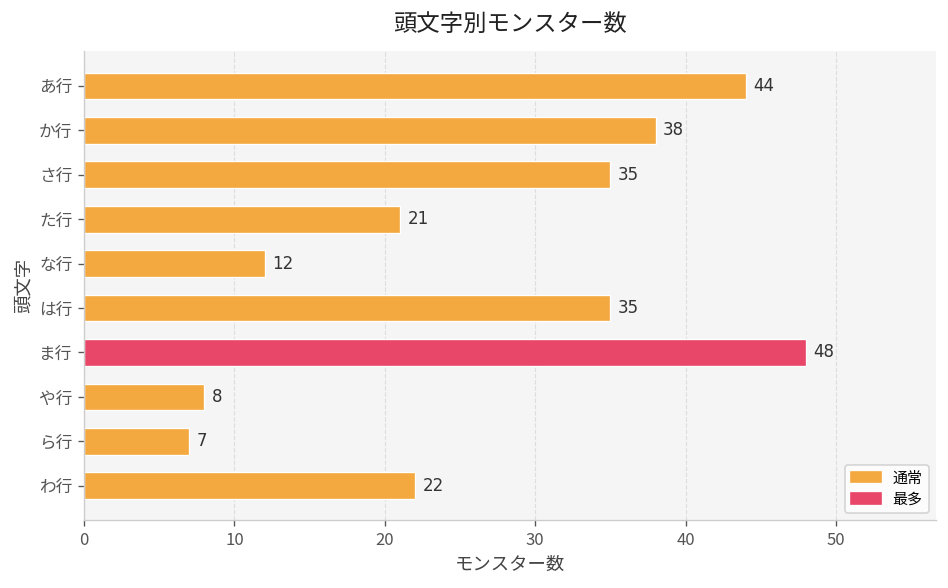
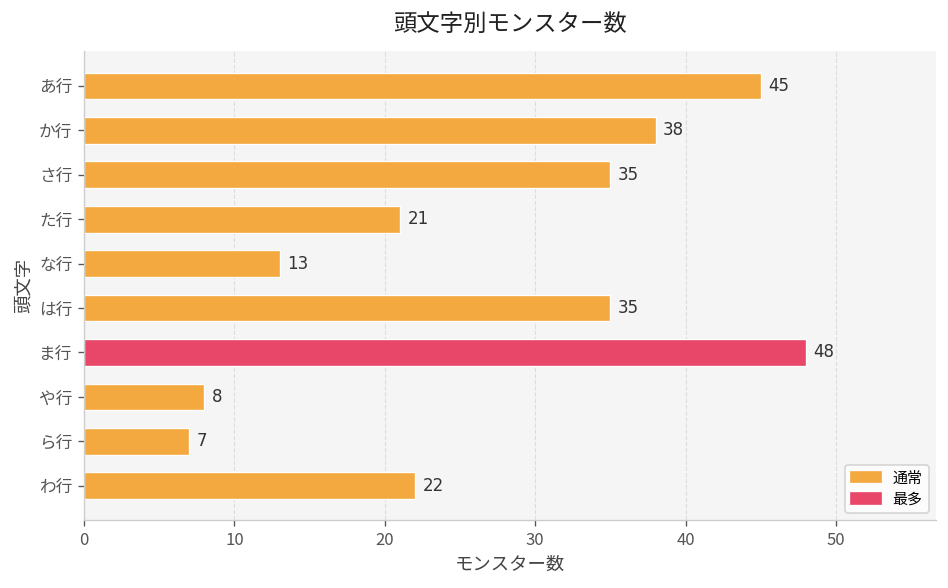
  {
-   "あ行": 44,
+   "あ行": 45,
    "か行": 38,
    "さ行": 35,
    "た行": 21,
-   "な行": 12,
+   "な行": 13,
    "は行": 35,
    "ま行": 48,
    "や行": 8,
    "ら行": 7,
    "わ行": 22
  }
